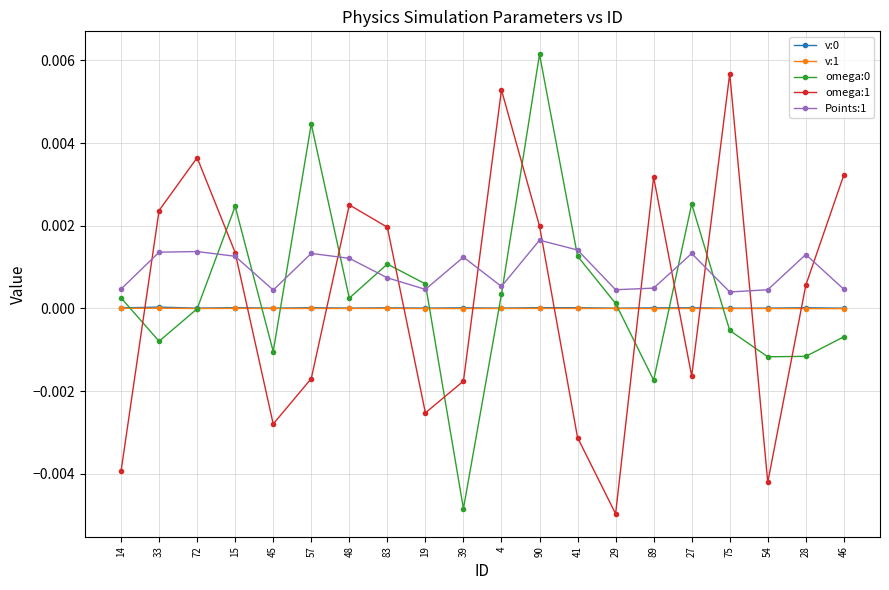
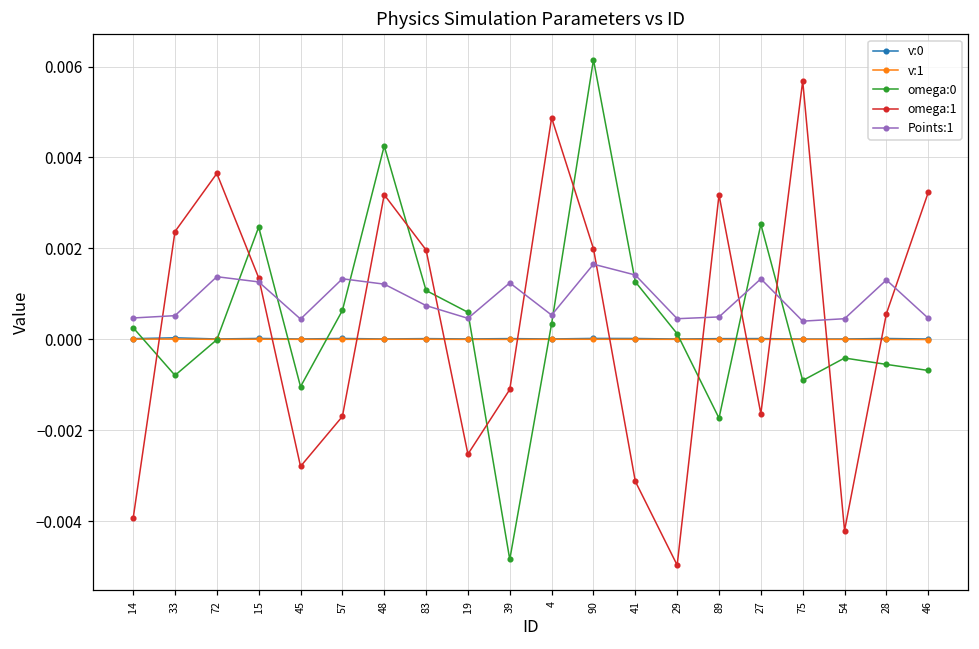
  {
    "omega:0": {
      "14": 0.0003,
      "33": -0.0008,
      "15": 0.0025,
      "45": -0.0010,
-     "57": 0.0045,
-     "48": 0.0002,
+     "57": 0.0006,
+     "48": 0.0043,
      "83": 0.0011,
      "19": 0.0006,
      "39": -0.0048,
      "4": 0.0003,
      "90": 0.0061,
      "41": 0.0013,
      "29": 0.0001,
      "89": -0.0017,
      "27": 0.0025,
-     "75": -0.0005,
-     "54": -0.0012,
-     "28": -0.0012,
+     "75": -0.0009,
+     "54": -0.0004,
+     "28": -0.0006,
      "46": -0.0007
    },
    "omega:1": {
      "14": -0.0039,
      "33": 0.0024,
      "72": 0.0036,
      "15": 0.0014,
      "45": -0.0028,
      "57": -0.0017,
-     "48": 0.0025,
+     "48": 0.0032,
      "83": 0.0020,
      "19": -0.0025,
-     "39": -0.0018,
-     "4": 0.0053,
+     "39": -0.0011,
+     "4": 0.0049,
      "90": 0.0020,
      "41": -0.0031,
      "29": -0.0050,
      "89": 0.0032,
      "27": -0.0016,
      "75": 0.0057,
      "54": -0.0042,
      "28": 0.0006,
      "46": 0.0032
    },
    "Points:1": {
      "14": 0.0005,
-     "33": 0.0014,
+     "33": 0.0005,
      "72": 0.0014,
      "15": 0.0013,
      "45": 0.0004,
      "57": 0.0013,
      "48": 0.0012,
      "83": 0.0007,
      "19": 0.0005,
      "39": 0.0012,
      "4": 0.0005,
      "90": 0.0017,
      "41": 0.0014,
      "29": 0.0005,
      "89": 0.0005,
      "27": 0.0013,
      "75": 0.0004,
      "54": 0.0005,
      "28": 0.0013,
      "46": 0.0005
    }
  }
